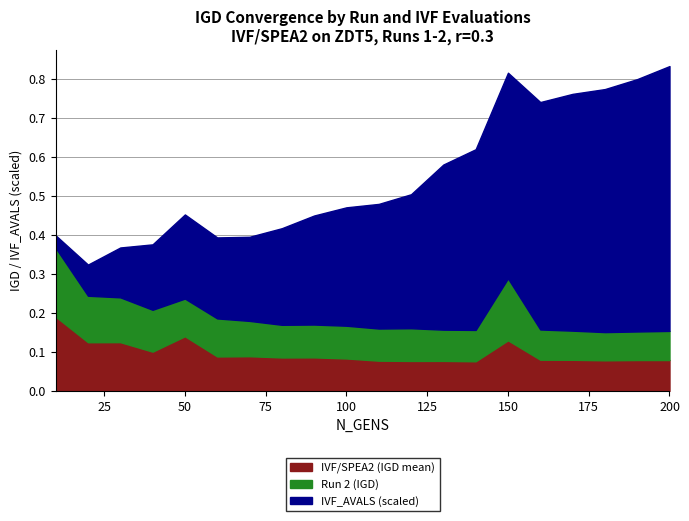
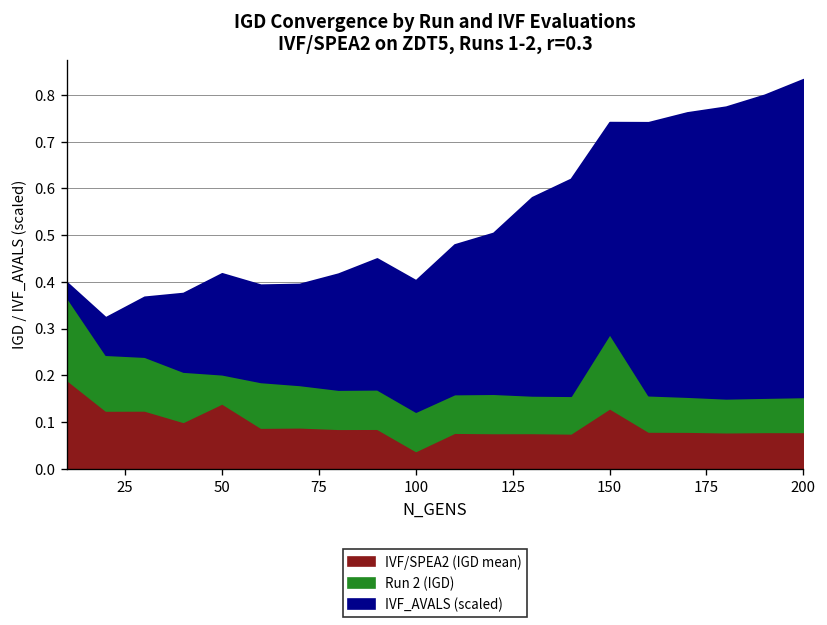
  {
    "IVF/SPEA2 (IGD mean)": {
-     "100": 0.08
+     "100": 0.04
    },
    "Run 2 (IGD)": {
-     "50": 0.10
+     "50": 0.06
    },
    "IVF_AVALS (scaled)": {
      "50": 0.22,
-     "100": 0.30,
-     "150": 0.53,
+     "100": 0.28,
+     "150": 0.45,
      "200": 0.68
    }
  }
